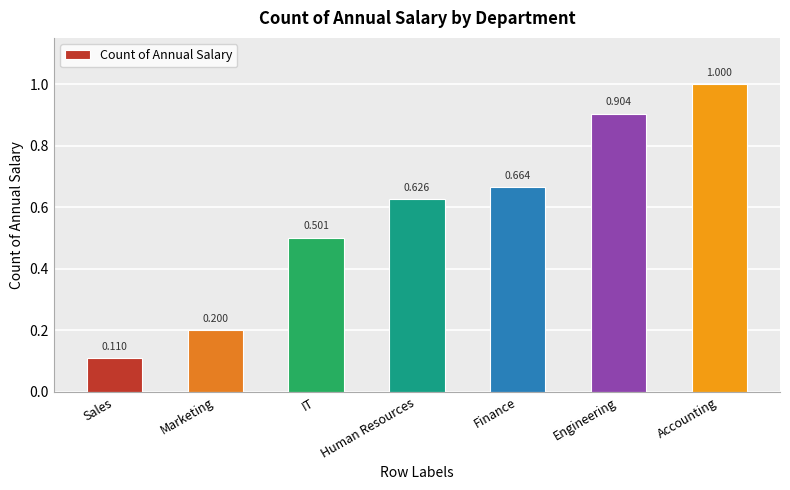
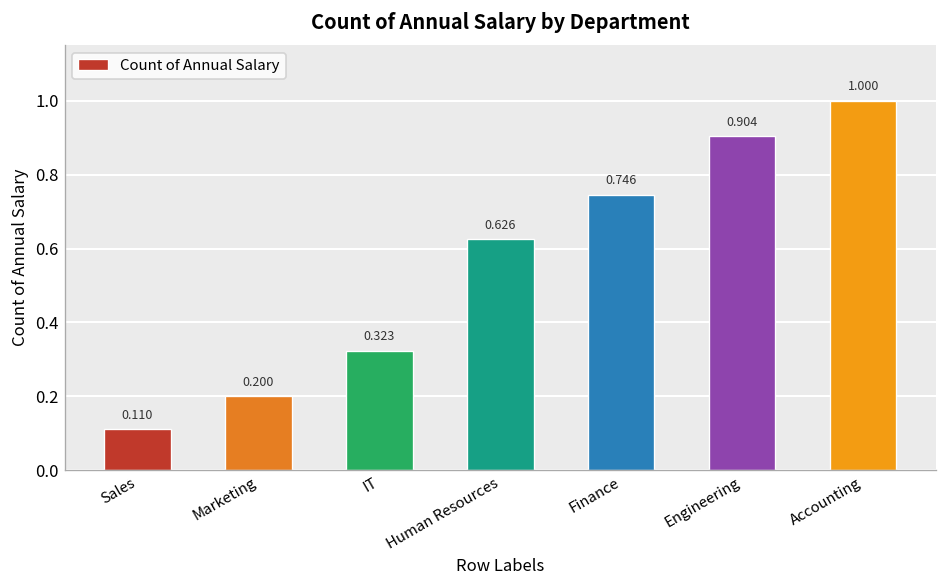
  {
    "Sales": 0.110,
    "Marketing": 0.200,
-   "IT": 0.501,
+   "IT": 0.323,
    "Human Resources": 0.626,
-   "Finance": 0.664,
+   "Finance": 0.746,
    "Engineering": 0.904,
    "Accounting": 1.000
  }
